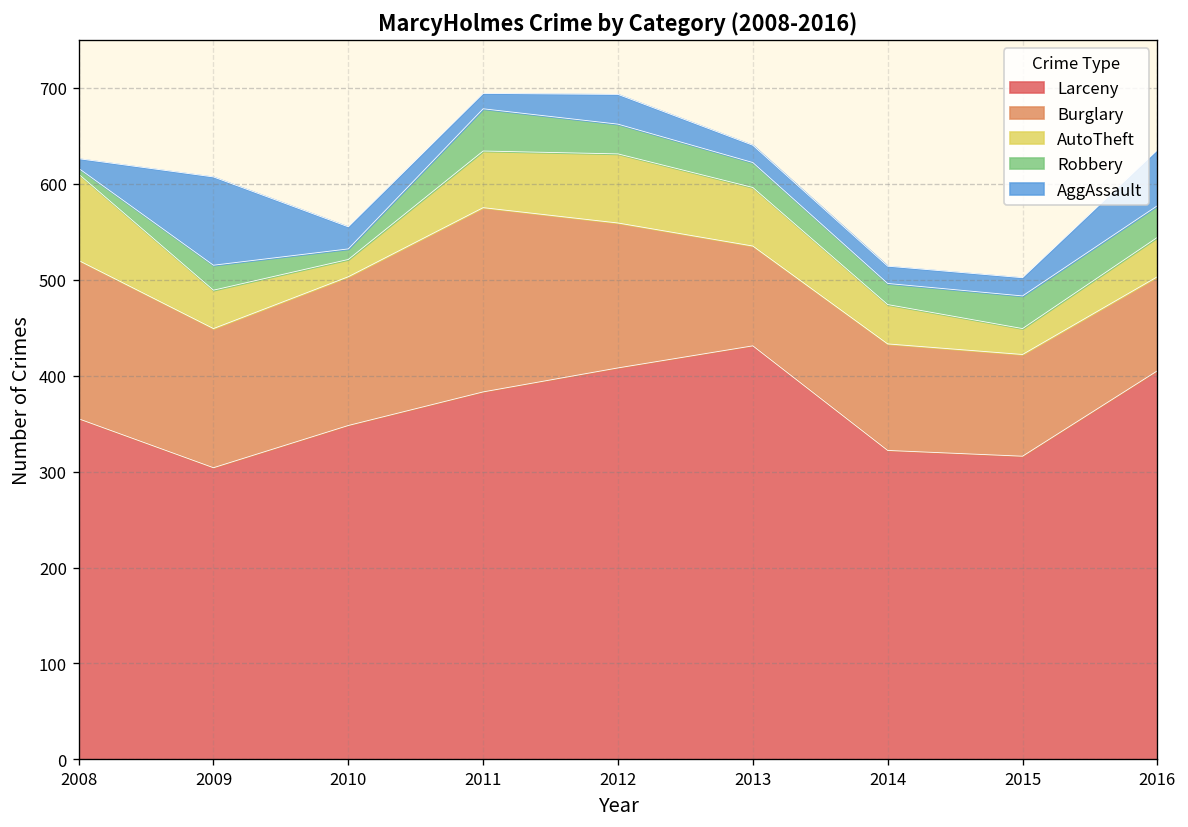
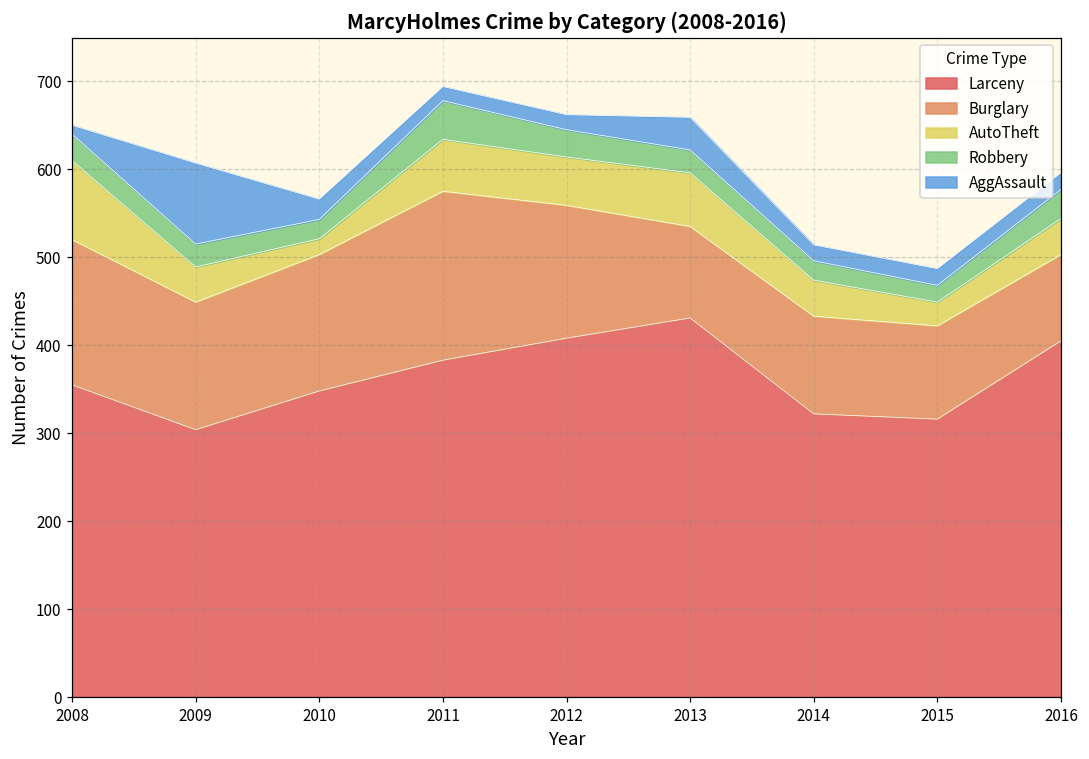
  {
    "AutoTheft": {
      "2008": 90,
      "2009": 40,
      "2010": 20,
      "2011": 60,
-     "2012": 70,
+     "2012": 60,
      "2013": 60,
      "2014": 40,
      "2015": 30,
      "2016": 40
    },
    "Robbery": {
-     "2008": 10,
+     "2008": 30,
      "2009": 30,
-     "2010": 10,
+     "2010": 20,
      "2011": 40,
      "2012": 30,
      "2013": 30,
      "2014": 20,
-     "2015": 30,
+     "2015": 20,
      "2016": 30
    },
    "AggAssault": {
      "2008": 10,
      "2009": 90,
      "2010": 20,
      "2011": 20,
-     "2012": 30,
-     "2013": 20,
+     "2012": 20,
+     "2013": 40,
      "2014": 20,
      "2015": 20,
-     "2016": 60
+     "2016": 20
    }
  }
